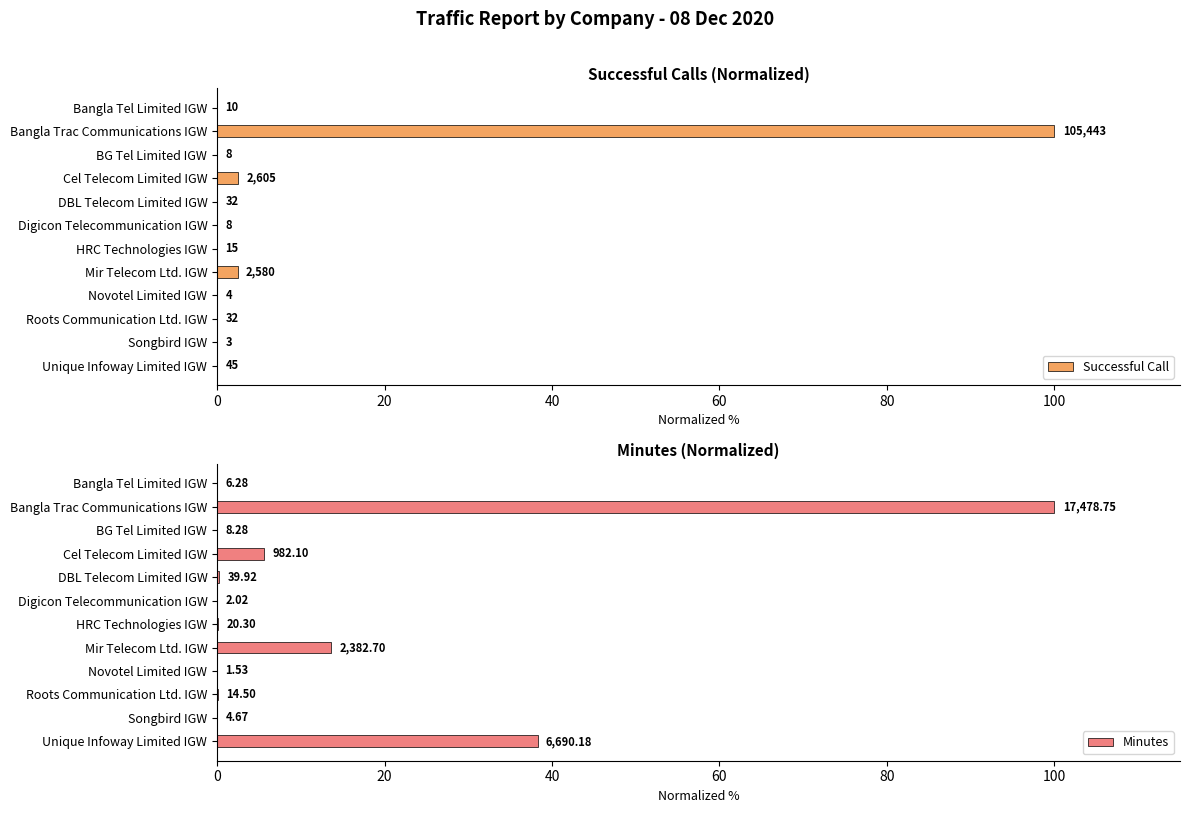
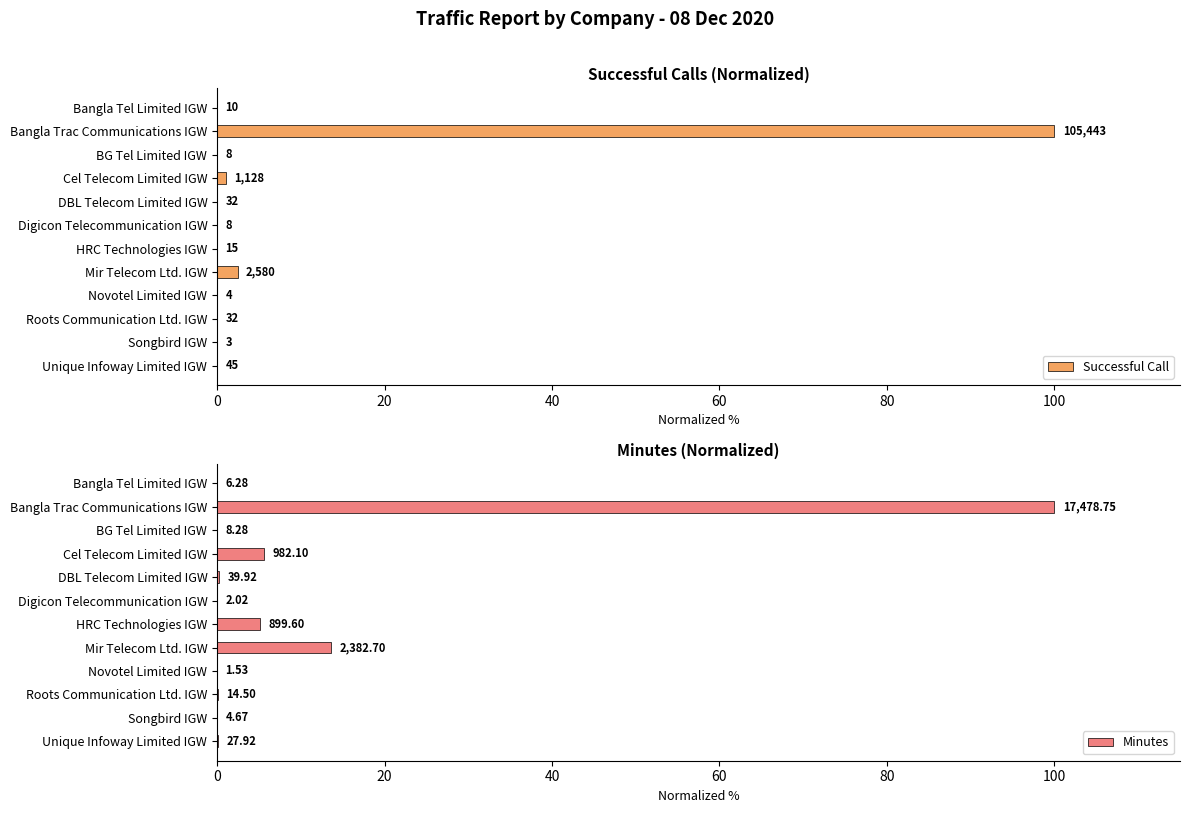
  {
    "Successful Calls (Normalized)": {
-     "Cel Telecom Limited IGW": "2,605"
+     "Cel Telecom Limited IGW": "1,128"
    },
    "Minutes (Normalized)": {
-     "HRC Technologies IGW": "20.30",
-     "Unique Infoway Limited IGW": "6,690.18"
+     "HRC Technologies IGW": "899.60",
+     "Unique Infoway Limited IGW": "27.92"
    }
  }
